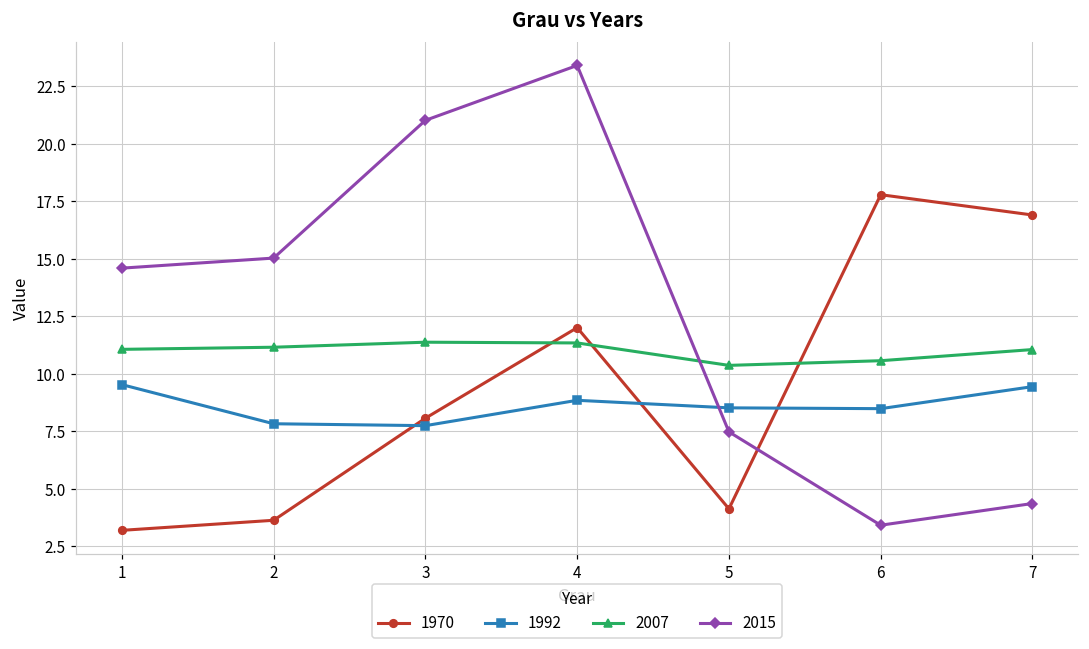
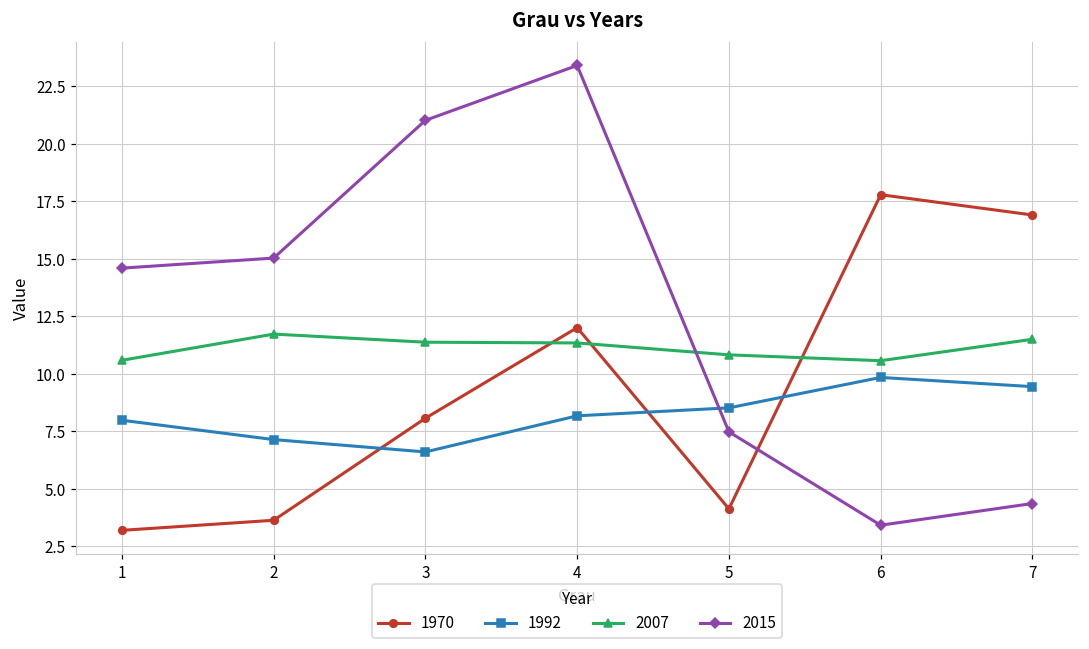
  {
    "1970": {
      "1": 3.2,
      "2": 3.6,
      "3": 8.1,
      "4": 12.0,
      "5": 4.1,
      "6": 17.8,
      "7": 16.9
    },
    "1992": {
-     "1": 9.5,
-     "2": 7.8,
-     "3": 7.7,
-     "4": 8.8,
+     "1": 8.0,
+     "2": 7.1,
+     "3": 6.6,
+     "4": 8.2,
      "5": 8.5,
-     "6": 8.5,
+     "6": 9.8,
      "7": 9.4
    },
    "2007": {
-     "1": 11.1,
-     "2": 11.2,
+     "1": 10.6,
+     "2": 11.7,
      "3": 11.4,
      "4": 11.3,
-     "5": 10.4,
+     "5": 10.8,
      "6": 10.6,
-     "7": 11.0
+     "7": 11.5
    },
    "2015": {
      "1": 14.6,
      "2": 15.0,
      "3": 21.0,
      "4": 23.4,
      "5": 7.5,
      "6": 3.4,
      "7": 4.4
    }
  }
